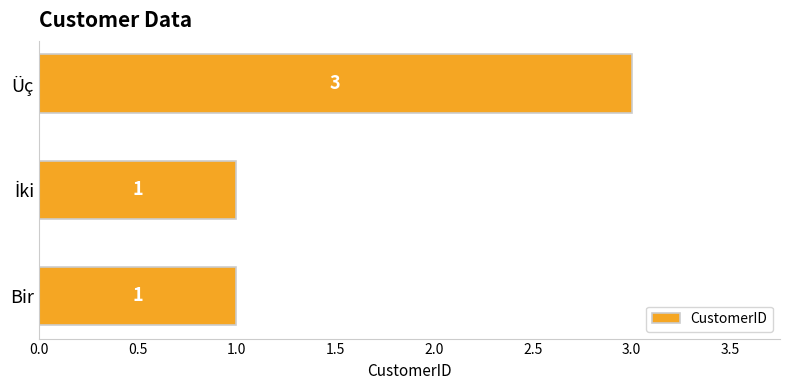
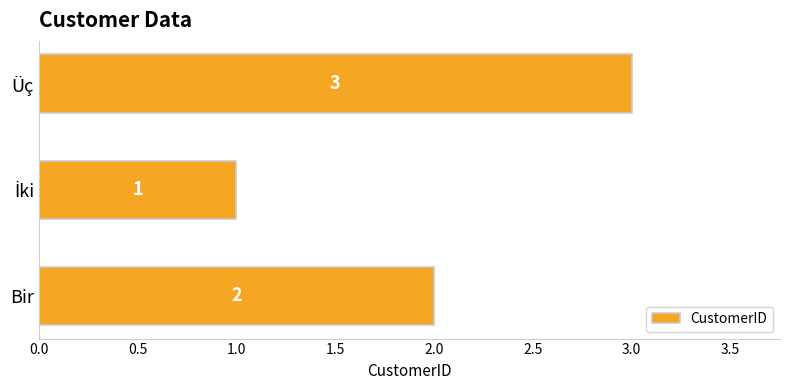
  {
    "Üç": 3,
    "İki": 1,
-   "Bir": 1
+   "Bir": 2
  }
